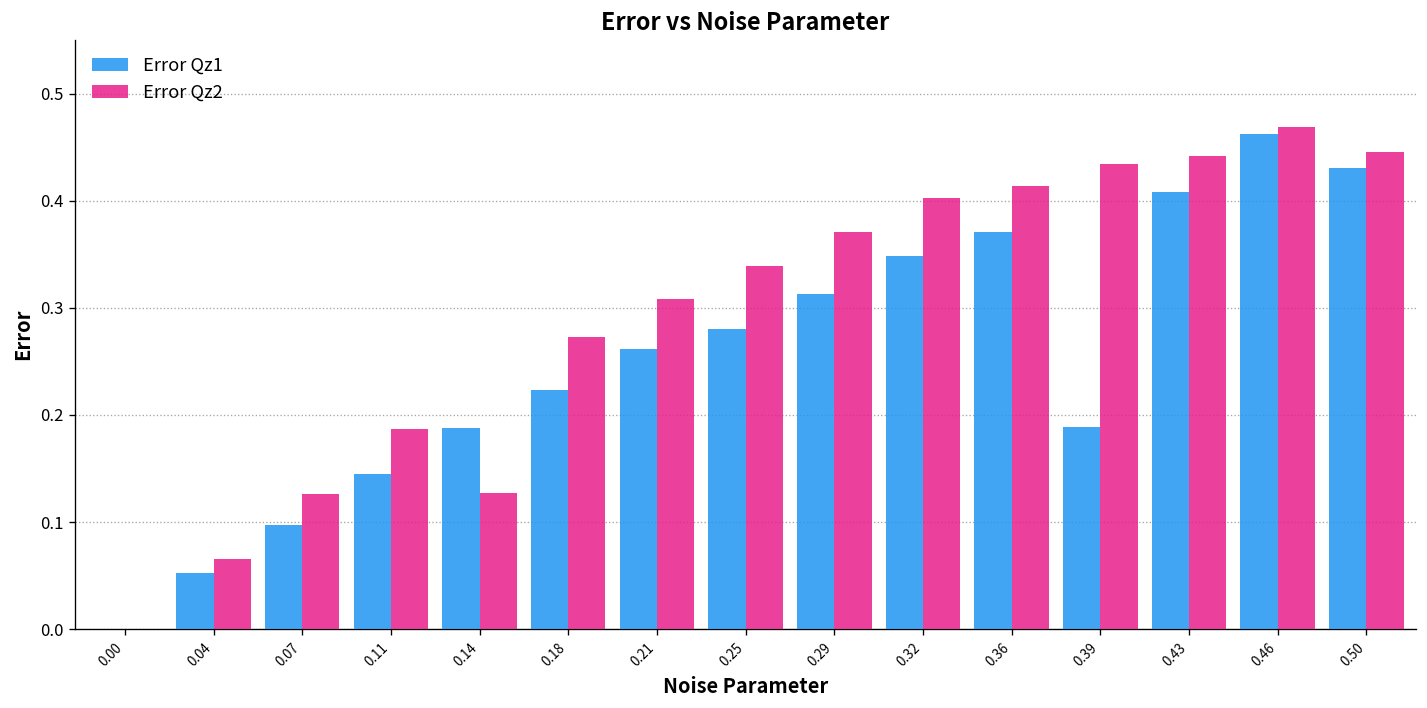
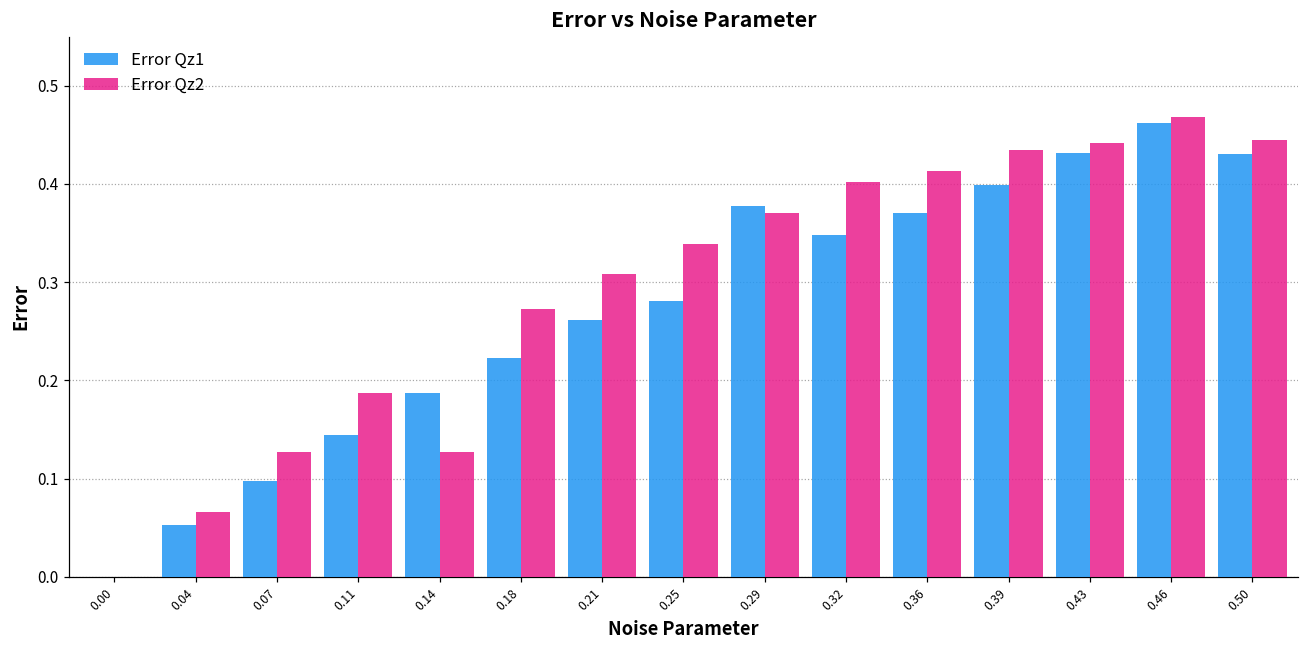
  {
    "Error Qz1": {
      "0.00": 0.00,
      "0.04": 0.05,
      "0.07": 0.10,
      "0.11": 0.14,
      "0.14": 0.19,
      "0.18": 0.22,
      "0.21": 0.26,
      "0.25": 0.28,
-     "0.29": 0.31,
+     "0.29": 0.38,
      "0.32": 0.35,
      "0.36": 0.37,
-     "0.39": 0.19,
-     "0.43": 0.41,
+     "0.39": 0.40,
+     "0.43": 0.43,
      "0.46": 0.46,
      "0.50": 0.43
    },
    "Error Qz2": {
      "0.00": 0.00,
      "0.04": 0.07,
      "0.07": 0.13,
      "0.11": 0.19,
      "0.14": 0.13,
      "0.18": 0.27,
      "0.21": 0.31,
      "0.25": 0.34,
      "0.29": 0.37,
      "0.32": 0.40,
      "0.36": 0.41,
      "0.39": 0.43,
      "0.43": 0.44,
      "0.46": 0.47,
      "0.50": 0.45
    }
  }
